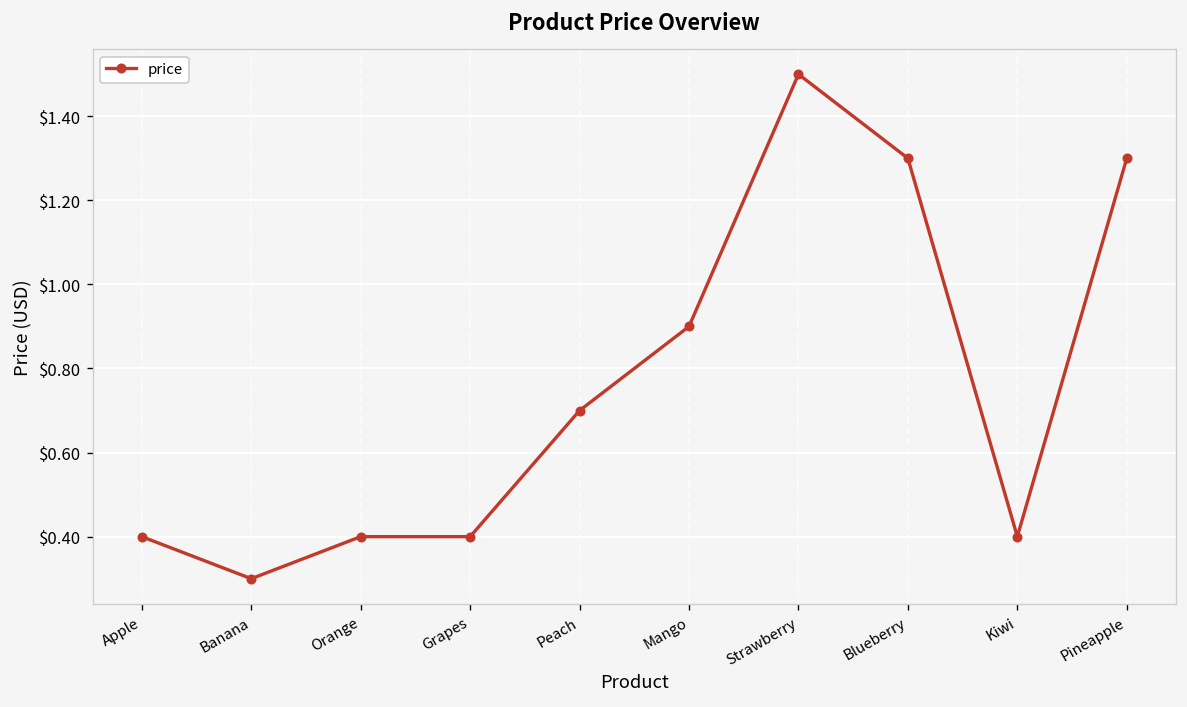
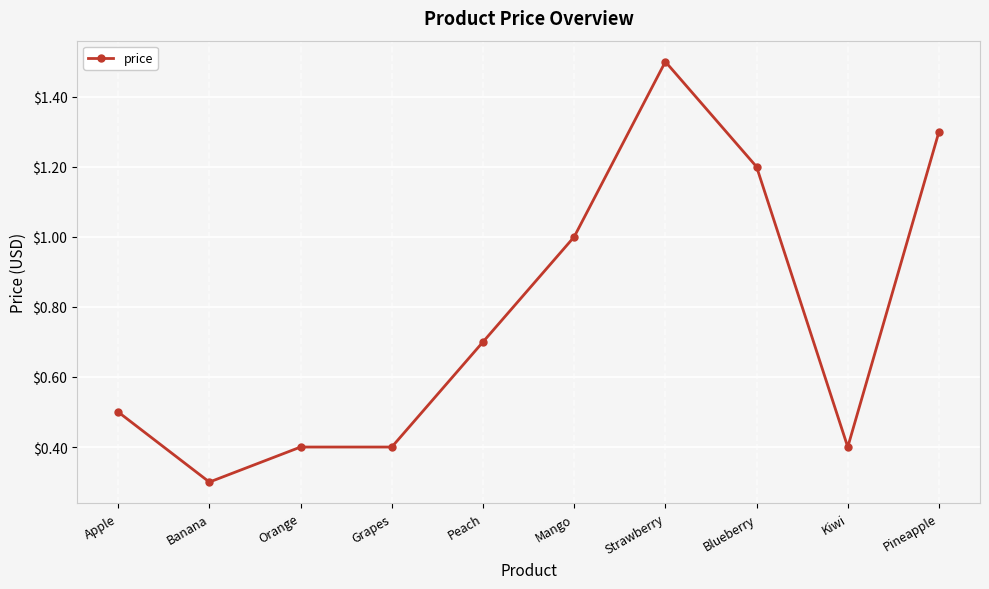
  {
-   "Apple": "$0.4",
+   "Apple": "$0.5",
    "Banana": "$0.3",
    "Orange": "$0.4",
    "Grapes": "$0.4",
    "Peach": "$0.7",
-   "Mango": "$0.9",
+   "Mango": "$1.0",
    "Strawberry": "$1.5",
-   "Blueberry": "$1.3",
+   "Blueberry": "$1.2",
    "Kiwi": "$0.4",
    "Pineapple": "$1.3"
  }
